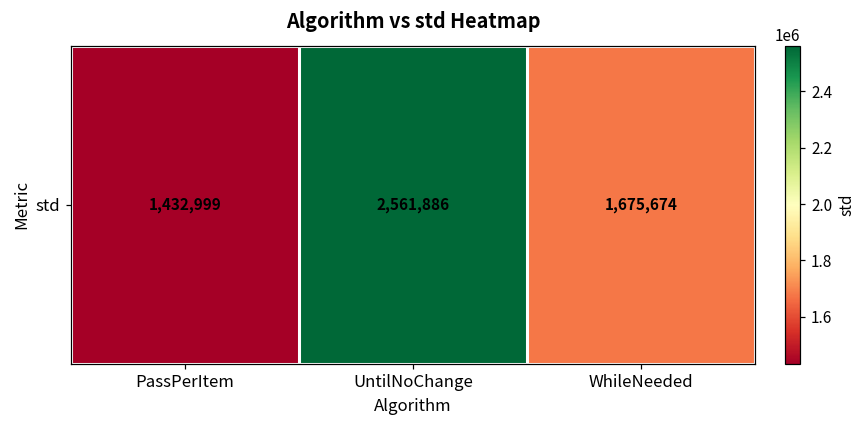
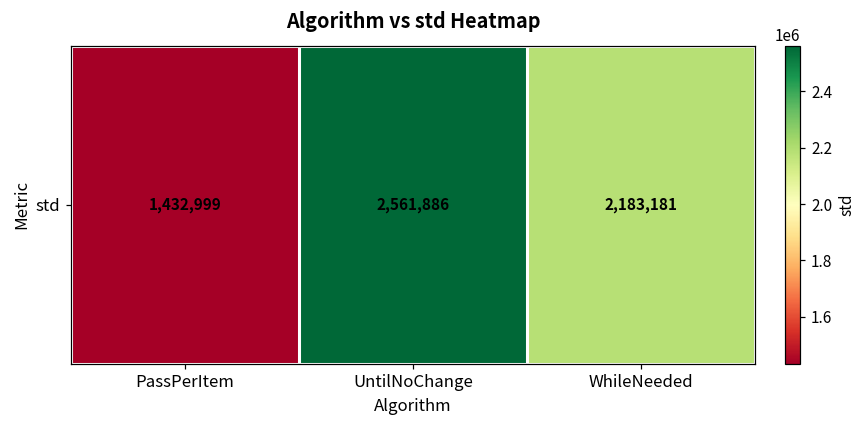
  {
    "std": {
      "PassPerItem": "1,432,999",
      "UntilNoChange": "2,561,886",
-     "WhileNeeded": "1,675,674"
+     "WhileNeeded": "2,183,181"
    }
  }
